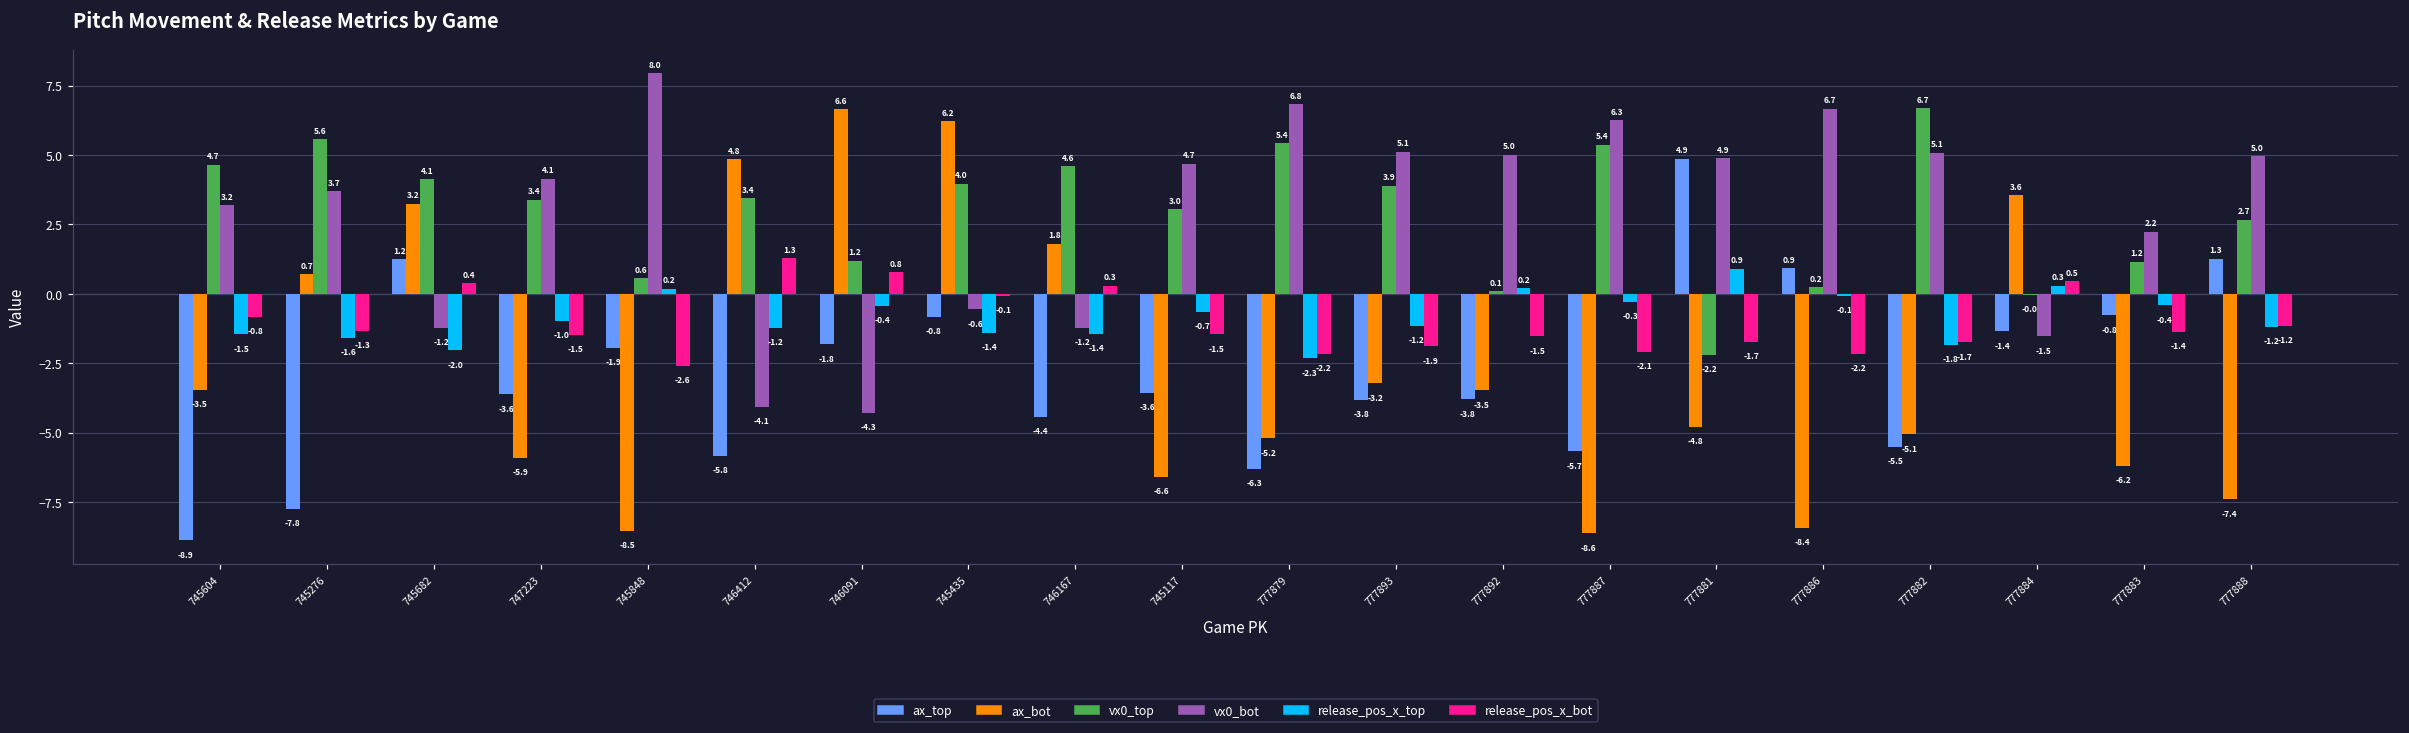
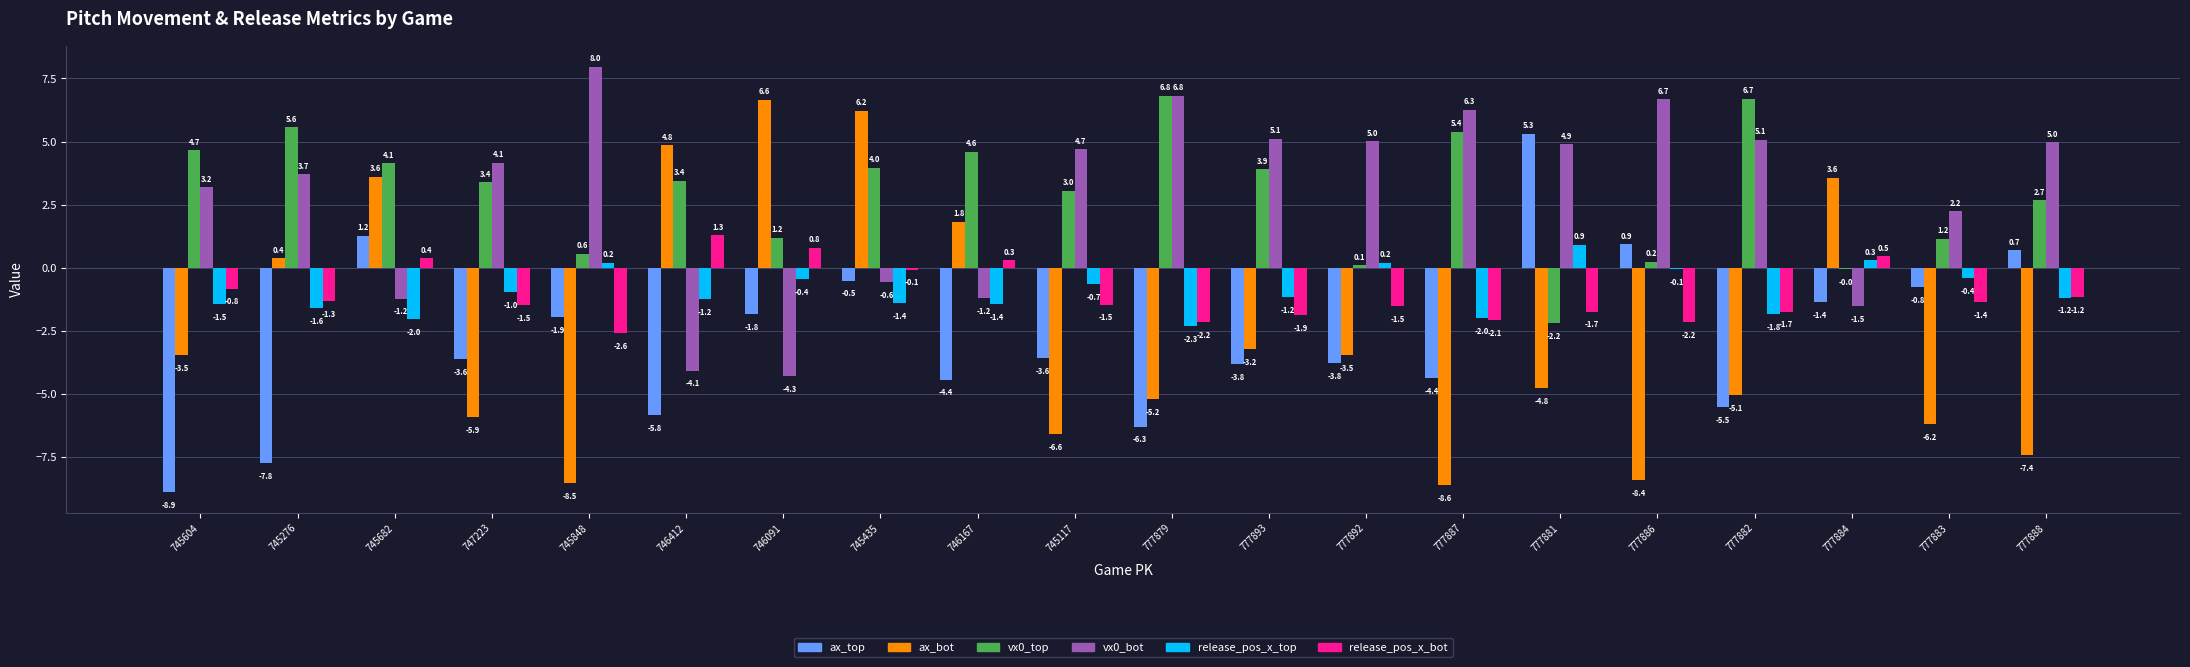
  {
    "ax_top": {
      "745604": -8.9,
      "745276": -7.8,
      "745682": 1.2,
      "747223": -3.6,
      "745848": -1.9,
      "746412": -5.8,
      "746091": -1.8,
-     "745435": -0.8,
+     "745435": -0.5,
      "746167": -4.4,
      "745117": -3.6,
      "777879": -6.3,
      "777893": -3.8,
      "777892": -3.8,
-     "777887": -5.7,
-     "777881": 4.9,
+     "777887": -4.4,
+     "777881": 5.3,
      "777886": 0.9,
      "777882": -5.5,
      "777884": -1.4,
      "777883": -0.8,
-     "777888": 1.3
+     "777888": 0.7
    },
    "ax_bot": {
      "745604": -3.5,
-     "745276": 0.7,
-     "745682": 3.2,
+     "745276": 0.4,
+     "745682": 3.6,
      "747223": -5.9,
      "745848": -8.5,
      "746412": 4.8,
      "746091": 6.6,
      "745435": 6.2,
      "746167": 1.8,
      "745117": -6.6,
      "777879": -5.2,
      "777893": -3.2,
      "777892": -3.5,
      "777887": -8.6,
      "777881": -4.8,
      "777886": -8.4,
      "777882": -5.1,
      "777884": 3.6,
      "777883": -6.2,
      "777888": -7.4
    },
    "vx0_top": {
      "745604": 4.7,
      "745276": 5.6,
      "745682": 4.1,
      "747223": 3.4,
      "745848": 0.6,
      "746412": 3.4,
      "746091": 1.2,
      "745435": 4.0,
      "746167": 4.6,
      "745117": 3.0,
-     "777879": 5.4,
+     "777879": 6.8,
      "777893": 3.9,
      "777892": 0.1,
      "777887": 5.4,
      "777881": -2.2,
      "777886": 0.2,
      "777882": 6.7,
      "777884": -0.0,
      "777883": 1.2,
      "777888": 2.7
    },
    "vx0_bot": {
      "745604": 3.2,
      "745276": 3.7,
      "745682": -1.2,
      "747223": 4.1,
      "745848": 8.0,
      "746412": -4.1,
      "746091": -4.3,
      "745435": -0.6,
      "746167": -1.2,
      "745117": 4.7,
      "777879": 6.8,
      "777893": 5.1,
      "777892": 5.0,
      "777887": 6.3,
      "777881": 4.9,
      "777886": 6.7,
      "777882": 5.1,
      "777884": -1.5,
      "777883": 2.2,
      "777888": 5.0
    },
    "release_pos_x_top": {
      "745604": -1.5,
      "745276": -1.6,
      "745682": -2.0,
      "747223": -1.0,
      "745848": 0.2,
      "746412": -1.2,
      "746091": -0.4,
      "745435": -1.4,
      "746167": -1.4,
      "745117": -0.7,
      "777879": -2.3,
      "777893": -1.2,
      "777892": 0.2,
-     "777887": -0.3,
+     "777887": -2.0,
      "777881": 0.9,
      "777886": -0.1,
      "777882": -1.8,
      "777884": 0.3,
      "777883": -0.4,
      "777888": -1.2
    },
    "release_pos_x_bot": {
      "745604": -0.8,
      "745276": -1.3,
      "745682": 0.4,
      "747223": -1.5,
      "745848": -2.6,
      "746412": 1.3,
      "746091": 0.8,
      "745435": -0.1,
      "746167": 0.3,
      "745117": -1.5,
      "777879": -2.2,
      "777893": -1.9,
      "777892": -1.5,
      "777887": -2.1,
      "777881": -1.7,
      "777886": -2.2,
      "777882": -1.7,
      "777884": 0.5,
      "777883": -1.4,
      "777888": -1.2
    }
  }
